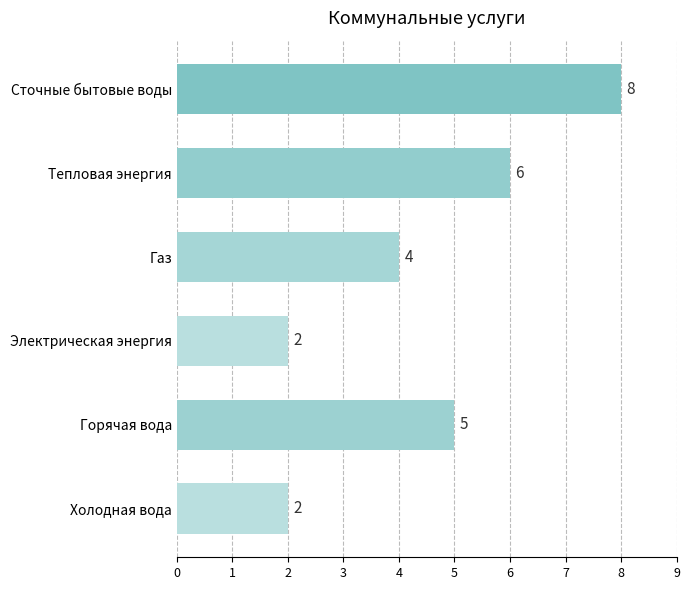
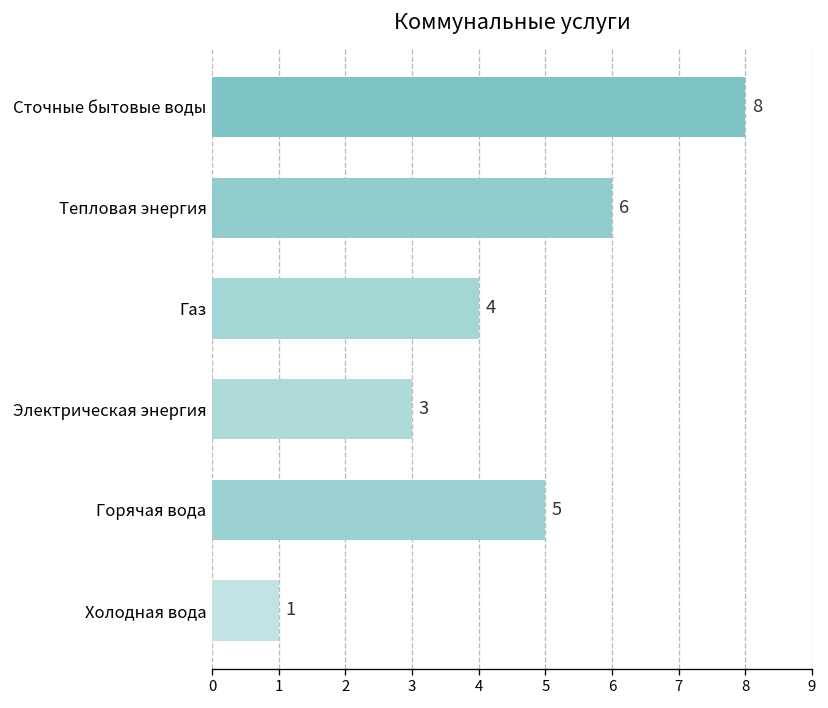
  {
    "Сточные бытовые воды": 8,
    "Тепловая энергия": 6,
    "Газ": 4,
-   "Электрическая энергия": 2,
+   "Электрическая энергия": 3,
    "Горячая вода": 5,
-   "Холодная вода": 2
+   "Холодная вода": 1
  }
